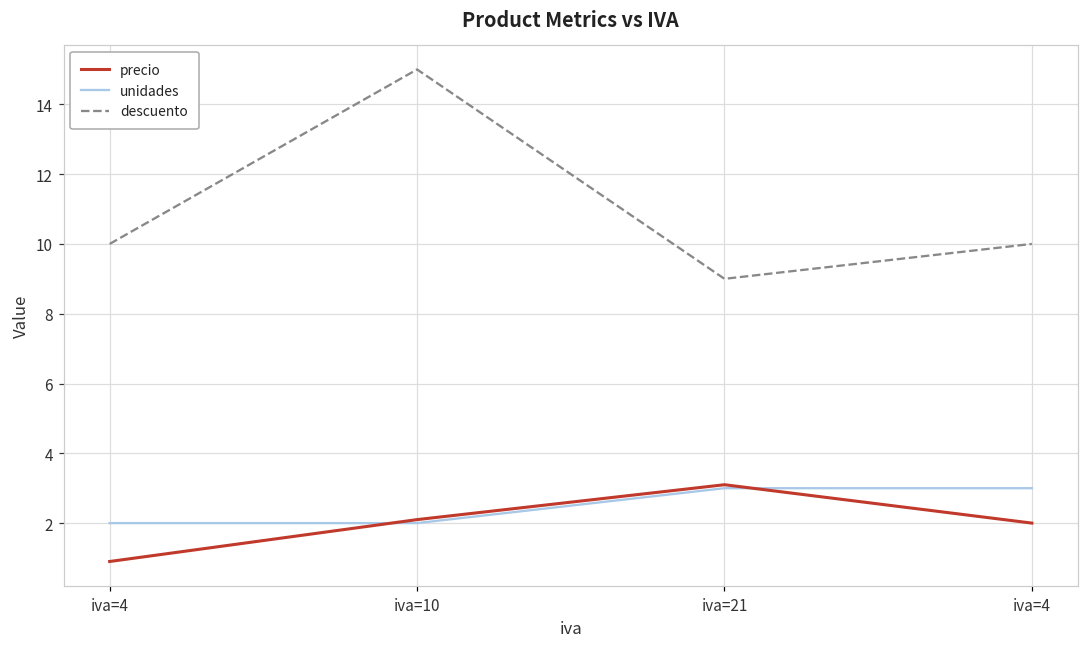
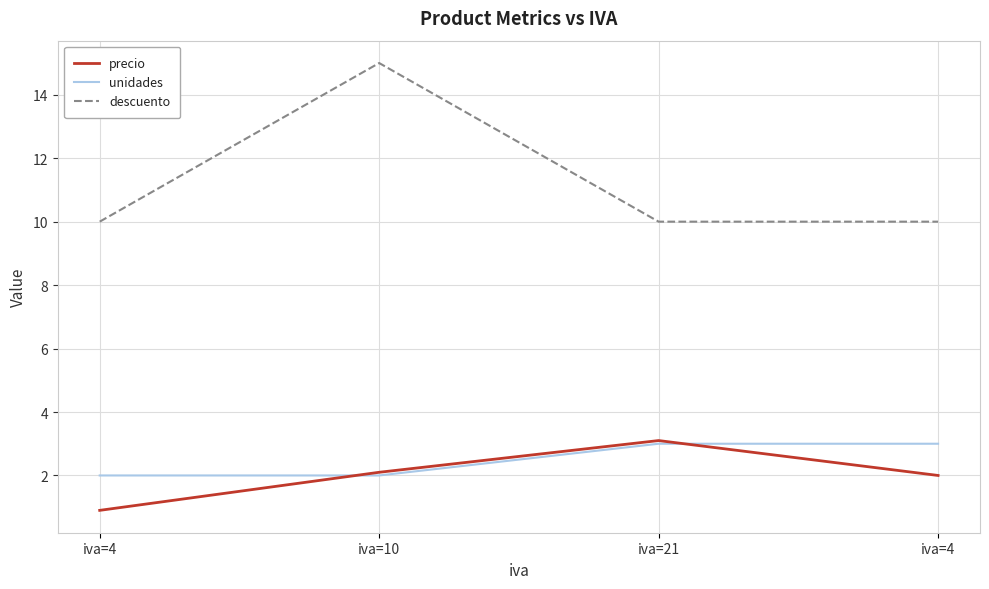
  {
    "precio": {
      "iva=10": 2.1,
      "iva=21": 3.1
    },
    "unidades": {
      "iva=10": 2,
      "iva=21": 3
    },
    "descuento": {
      "iva=10": 15,
-     "iva=21": 9
+     "iva=21": 10
    }
  }
